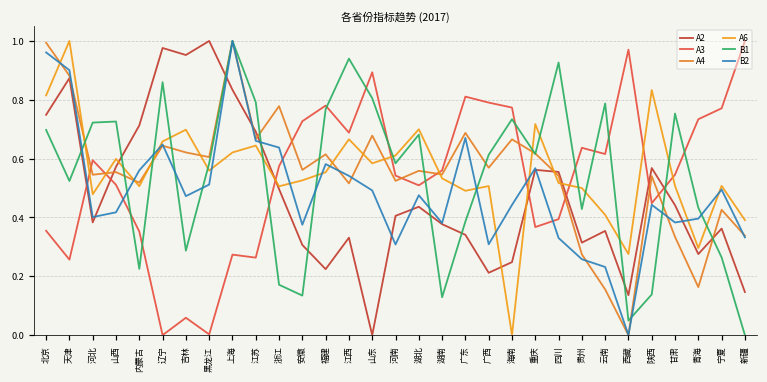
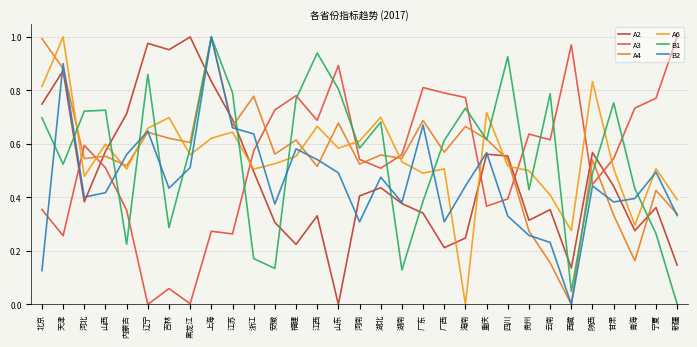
  {
    "B1": {
      "北京": 0.70,
      "天津": 0.52,
      "河北": 0.72,
      "山西": 0.73,
      "内蒙古": 0.23,
      "辽宁": 0.86,
      "吉林": 0.29,
      "黑龙江": 0.58,
      "江苏": 0.79,
      "浙江": 0.17,
      "安徽": 0.13,
      "福建": 0.77,
      "江西": 0.94,
      "山东": 0.81,
      "河南": 0.58,
      "湖北": 0.68,
      "湖南": 0.13,
      "广东": 0.39,
      "广西": 0.61,
      "海南": 0.73,
      "四川": 0.93,
      "贵州": 0.43,
      "云南": 0.79,
      "西藏": 0.05,
-     "陕西": 0.14,
+     "陕西": 0.49,
      "甘肃": 0.75,
      "青海": 0.43,
      "宁夏": 0.26,
      "新疆": 0.00
    },
    "B2": {
-     "北京": 0.96,
+     "北京": 0.13,
      "天津": 0.90,
      "河北": 0.40,
      "山西": 0.42,
      "内蒙古": 0.56,
-     "吉林": 0.47,
+     "吉林": 0.43,
      "黑龙江": 0.51,
      "浙江": 0.64,
      "安徽": 0.38,
      "福建": 0.58,
      "江西": 0.54,
      "山东": 0.49,
      "河南": 0.31,
      "湖北": 0.48,
      "广东": 0.67,
      "广西": 0.31,
      "海南": 0.44,
      "四川": 0.33,
      "贵州": 0.26,
      "云南": 0.23,
      "甘肃": 0.38,
      "青海": 0.40,
      "宁夏": 0.49
    }
  }
